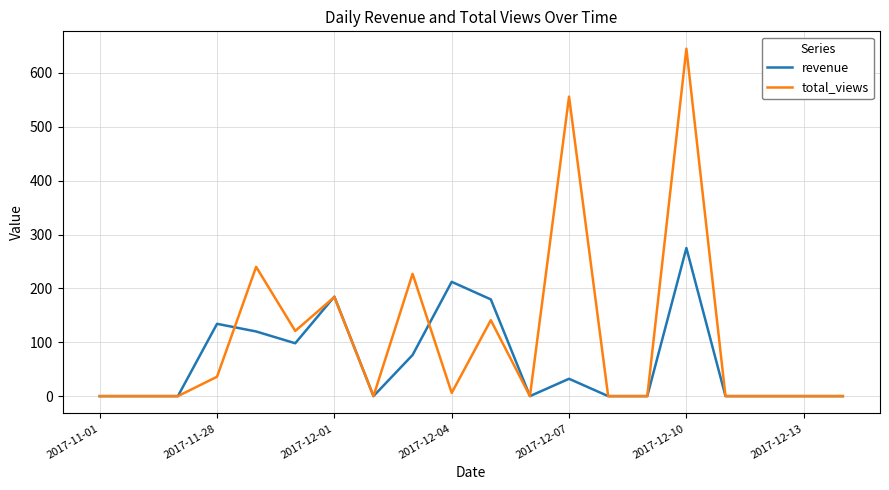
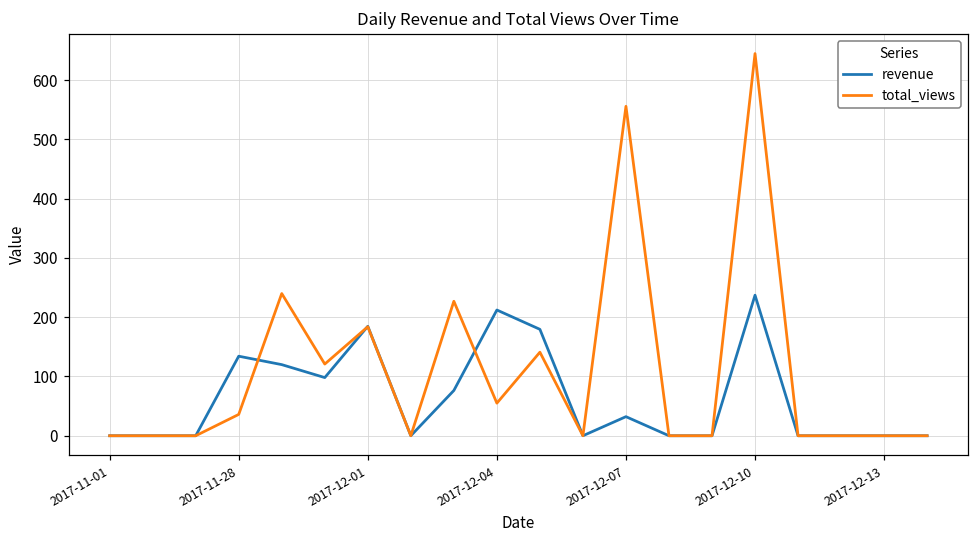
  {
    "revenue": {
      "2017-11-28": 130,
      "2017-12-04": 210,
      "2017-12-07": 30,
-     "2017-12-10": 270
+     "2017-12-10": 240
    },
    "total_views": {
      "2017-11-28": 40,
-     "2017-12-04": 10,
+     "2017-12-04": 60,
      "2017-12-07": 560,
      "2017-12-10": 650
    }
  }
